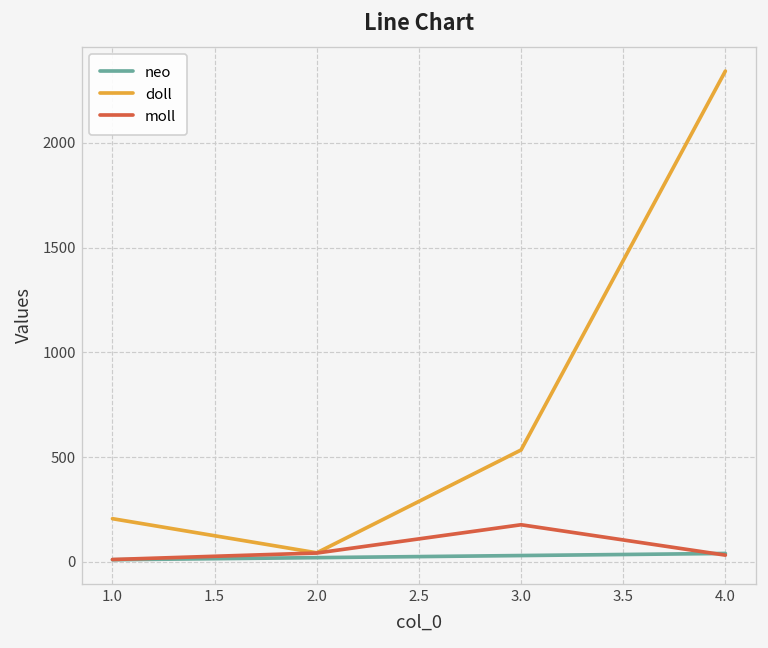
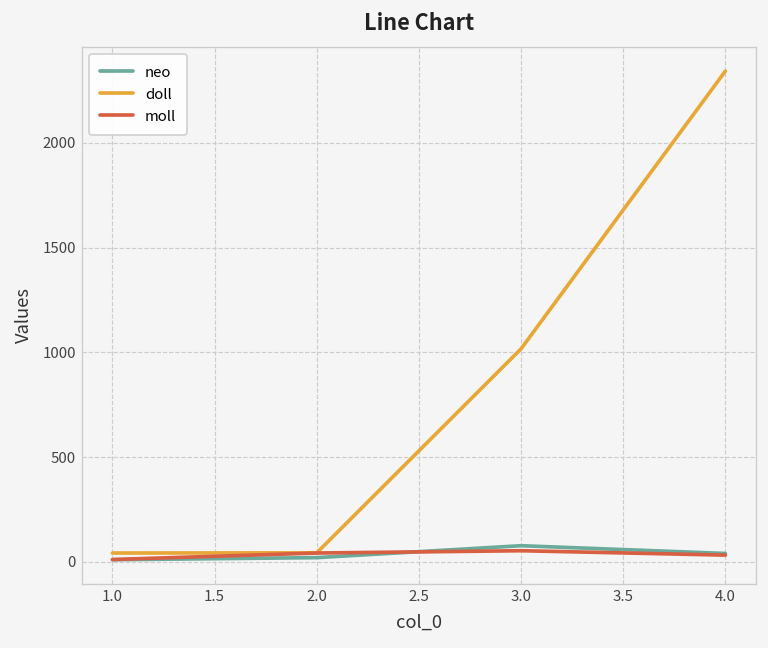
  {
    "neo": {
      "2.0": 20,
-     "3.0": 30
+     "3.0": 80
    },
    "doll": {
-     "1.0": 210,
-     "3.0": 530,
+     "1.0": 40,
+     "3.0": 1020,
      "4.0": 2340
    },
    "moll": {
-     "3.0": 180
+     "3.0": 50
    }
  }
